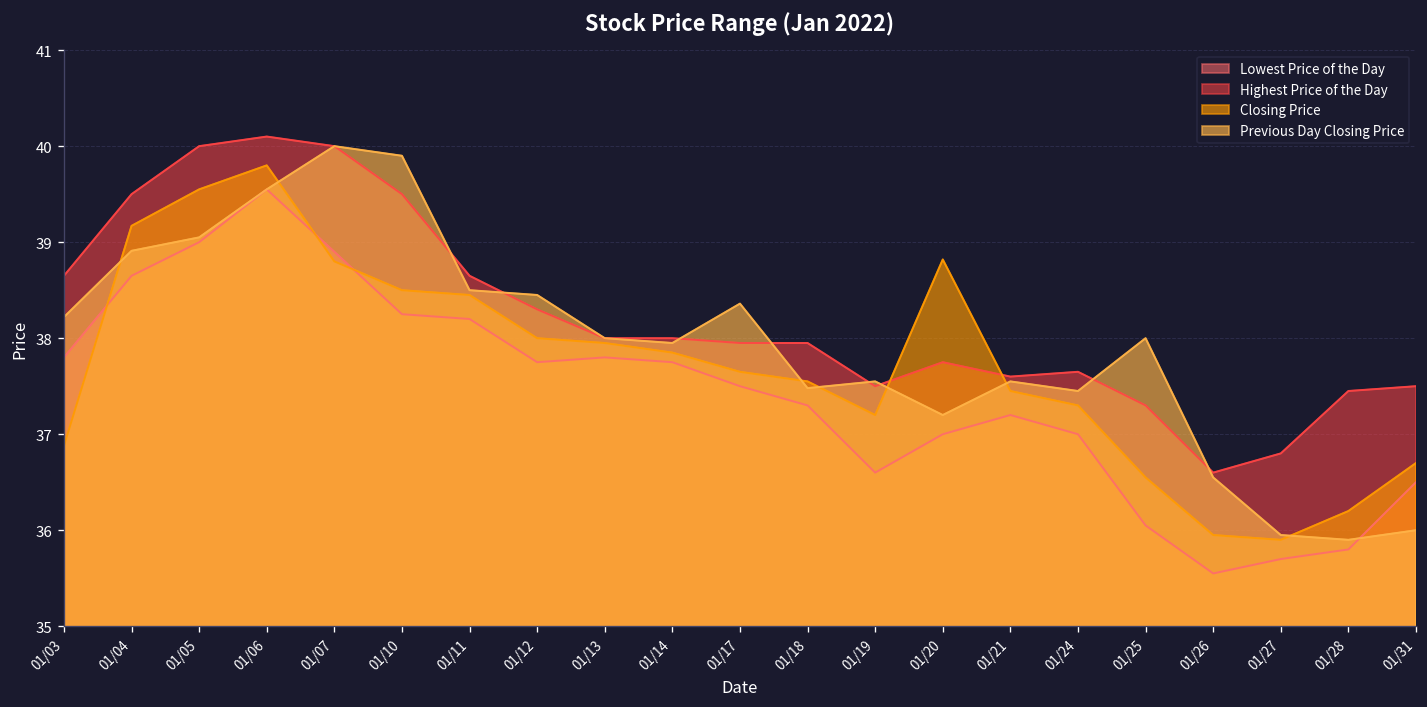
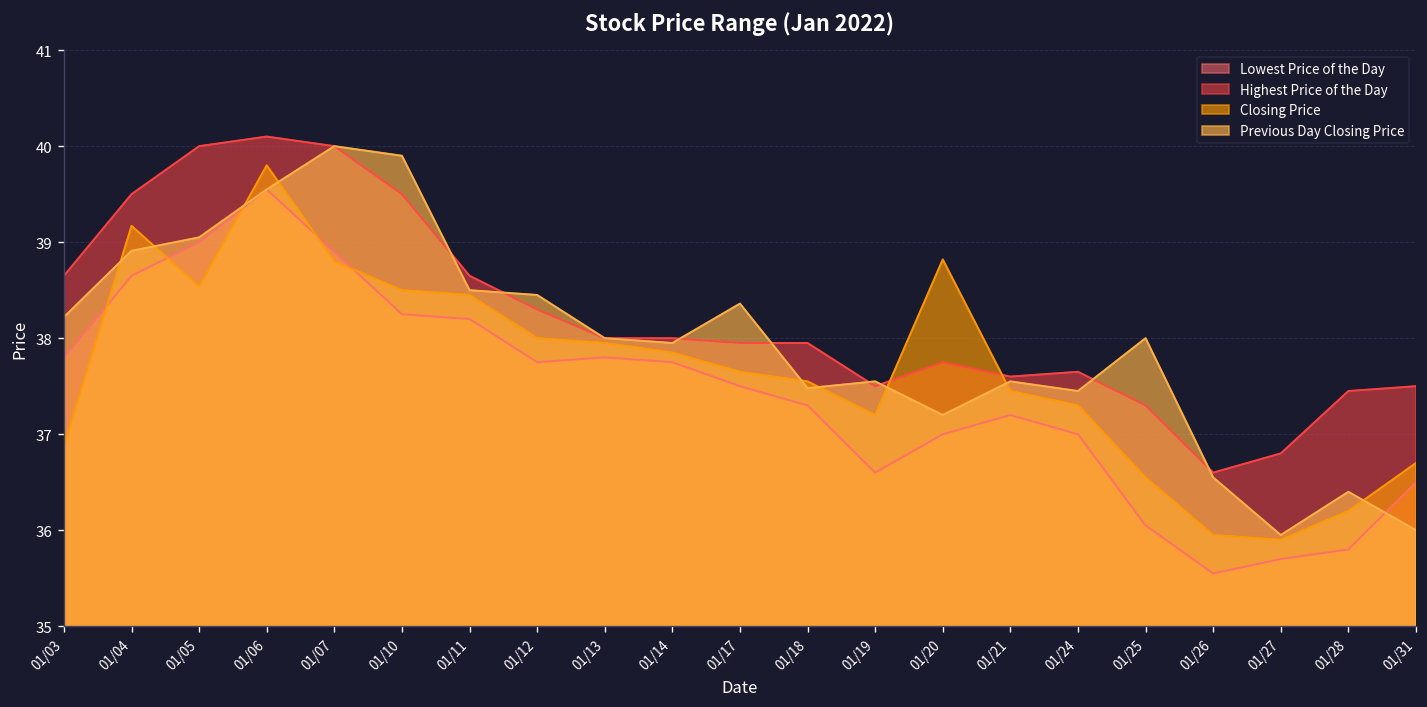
  {
    "Closing Price": {
      "01/03": 36.9,
      "01/04": 39.2,
-     "01/05": 39.6,
+     "01/05": 38.5,
      "01/06": 39.8,
      "01/07": 38.8,
      "01/10": 38.5,
      "01/11": 38.5,
      "01/12": 38.0,
      "01/13": 38.0,
      "01/14": 37.9,
      "01/17": 37.7,
      "01/18": 37.6,
      "01/19": 37.2,
      "01/20": 38.8,
      "01/21": 37.5,
      "01/24": 37.3,
      "01/25": 36.6,
      "01/26": 36.0,
      "01/27": 35.9,
      "01/28": 36.2,
      "01/31": 36.7
    },
    "Previous Day Closing Price": {
      "01/03": 38.2,
      "01/04": 38.9,
      "01/05": 39.1,
      "01/10": 39.9,
      "01/11": 38.5,
      "01/12": 38.5,
      "01/14": 38.0,
      "01/17": 38.4,
      "01/18": 37.5,
      "01/19": 37.6,
      "01/20": 37.2,
      "01/21": 37.6,
      "01/24": 37.5,
      "01/25": 38.0,
      "01/26": 36.6,
      "01/27": 36.0,
-     "01/28": 35.9,
+     "01/28": 36.4,
      "01/31": 36.0
    }
  }
